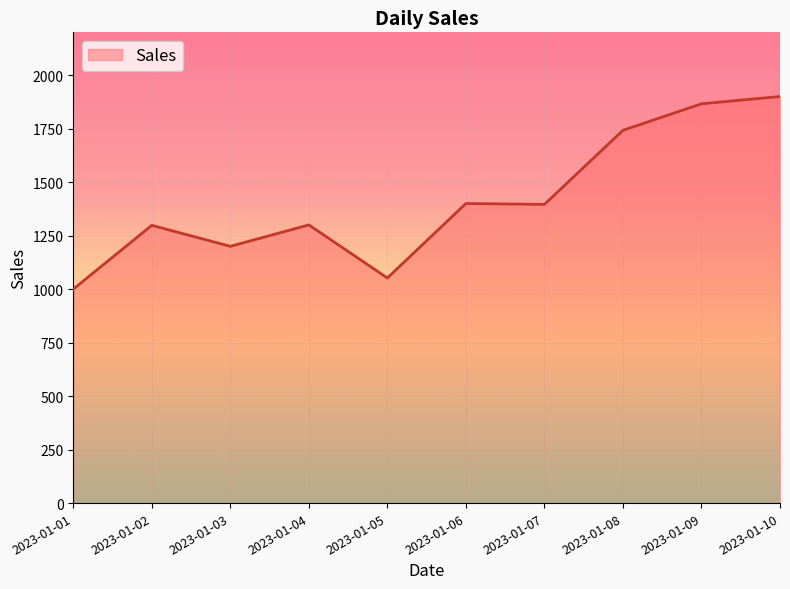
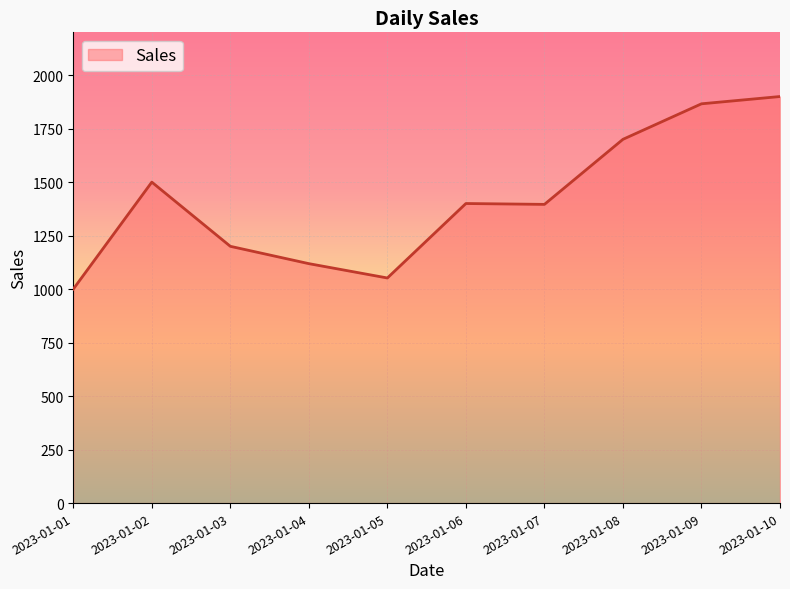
  {
    "2023-01-01": 1000,
-   "2023-01-02": 1300,
+   "2023-01-02": 1500,
    "2023-01-03": 1200,
-   "2023-01-04": 1300,
+   "2023-01-04": 1120,
    "2023-01-05": 1050,
    "2023-01-06": 1400,
    "2023-01-07": 1400,
-   "2023-01-08": 1740,
+   "2023-01-08": 1700,
    "2023-01-09": 1870,
    "2023-01-10": 1900
  }
